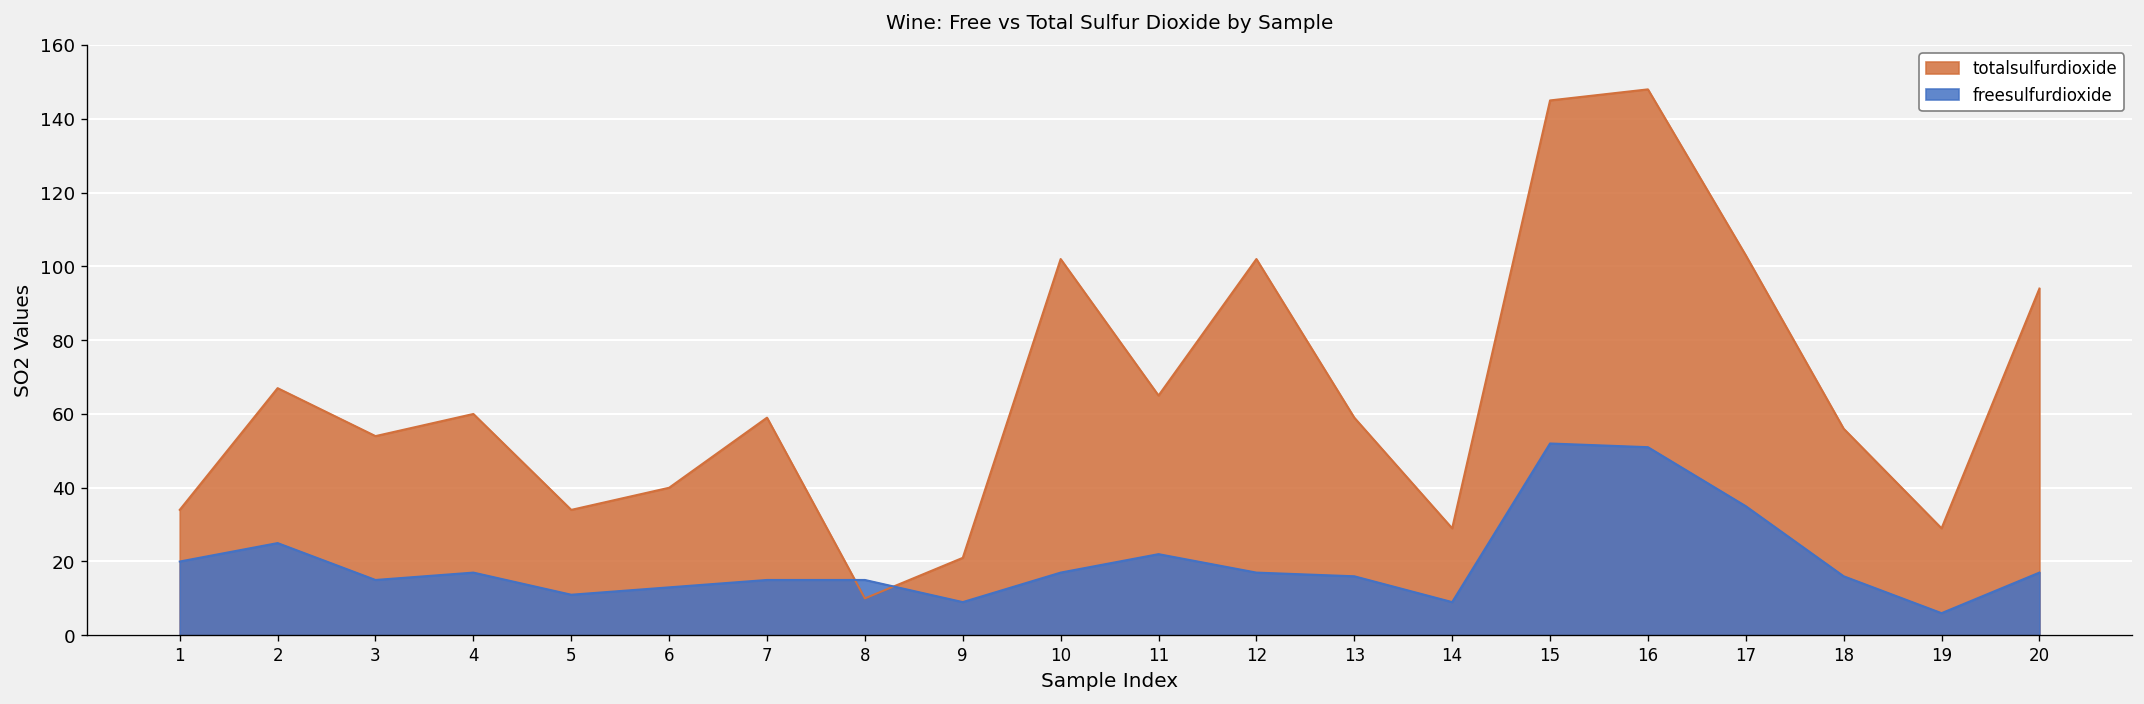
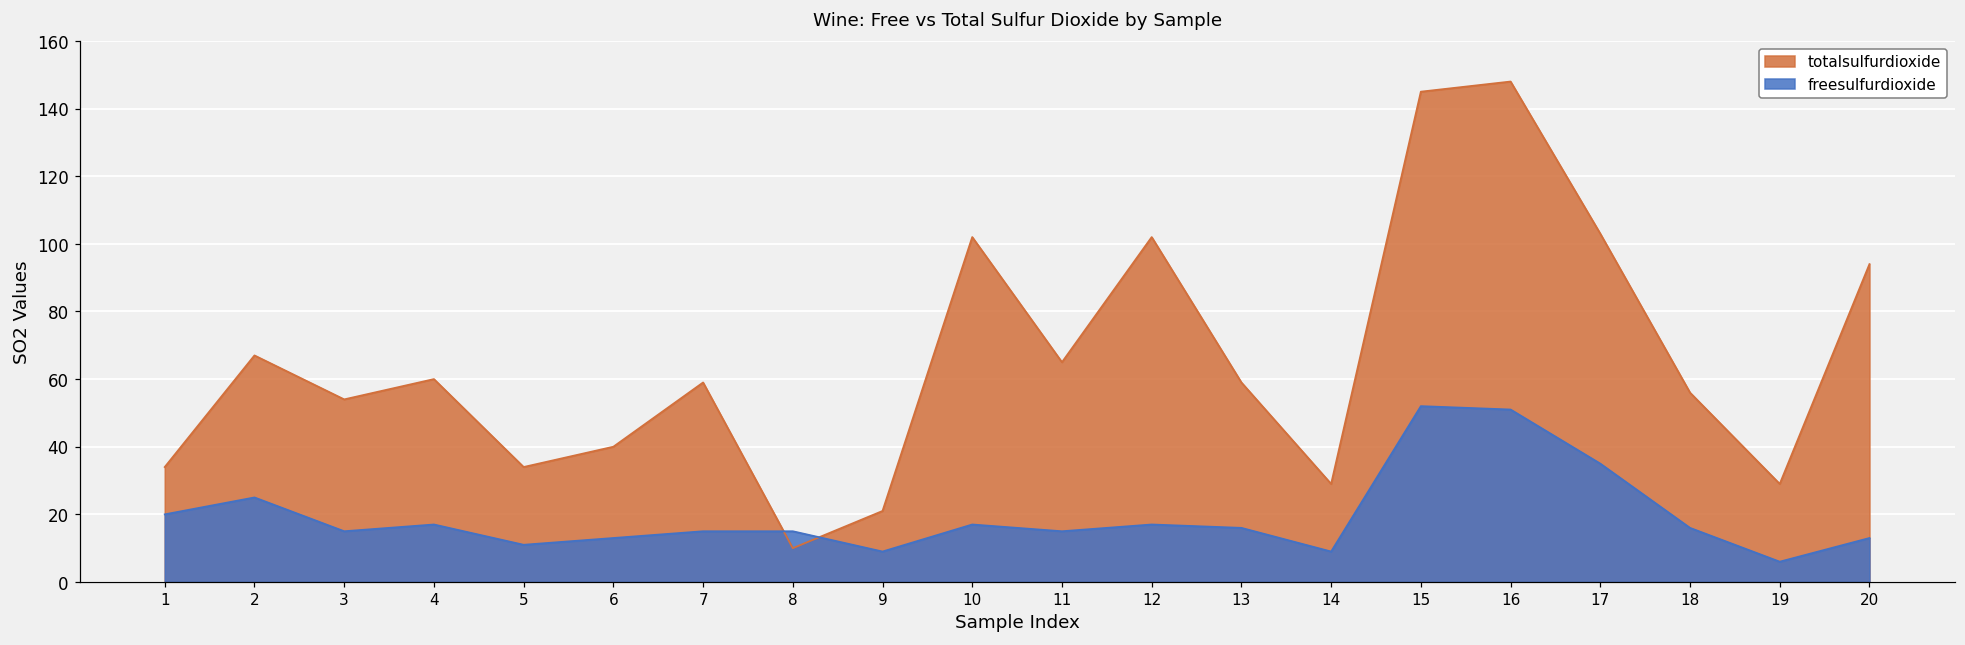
  {
    "totalsulfurdioxide": {
      "1": 34,
      "2": 67,
      "3": 54,
      "4": 60,
      "5": 34,
      "6": 40,
      "7": 59,
      "8": 10,
      "9": 21,
      "10": 102,
      "11": 65,
      "12": 102,
      "13": 59,
      "14": 29,
      "15": 145,
      "16": 148,
      "17": 103,
      "18": 56,
      "19": 29,
      "20": 94
    },
    "freesulfurdioxide": {
      "1": 20,
      "2": 25,
      "3": 15,
      "4": 17,
      "5": 11,
      "6": 13,
      "7": 15,
      "8": 15,
      "9": 9,
      "10": 17,
-     "11": 22,
+     "11": 15,
      "12": 17,
      "13": 16,
      "14": 9,
      "15": 52,
      "16": 51,
      "17": 35,
      "18": 16,
      "19": 6,
-     "20": 17
+     "20": 13
    }
  }
